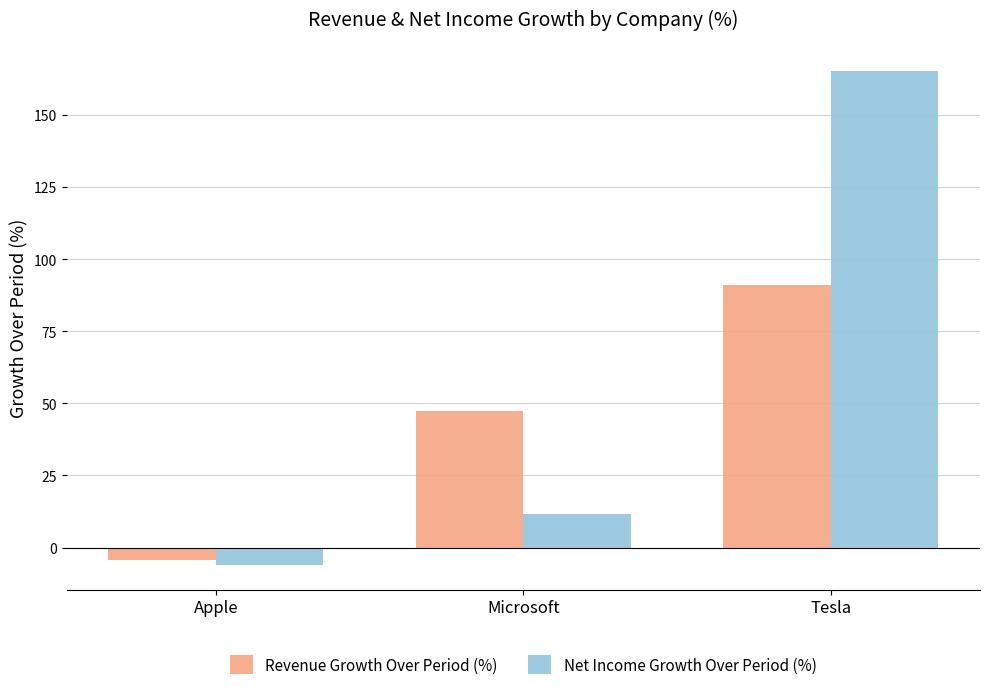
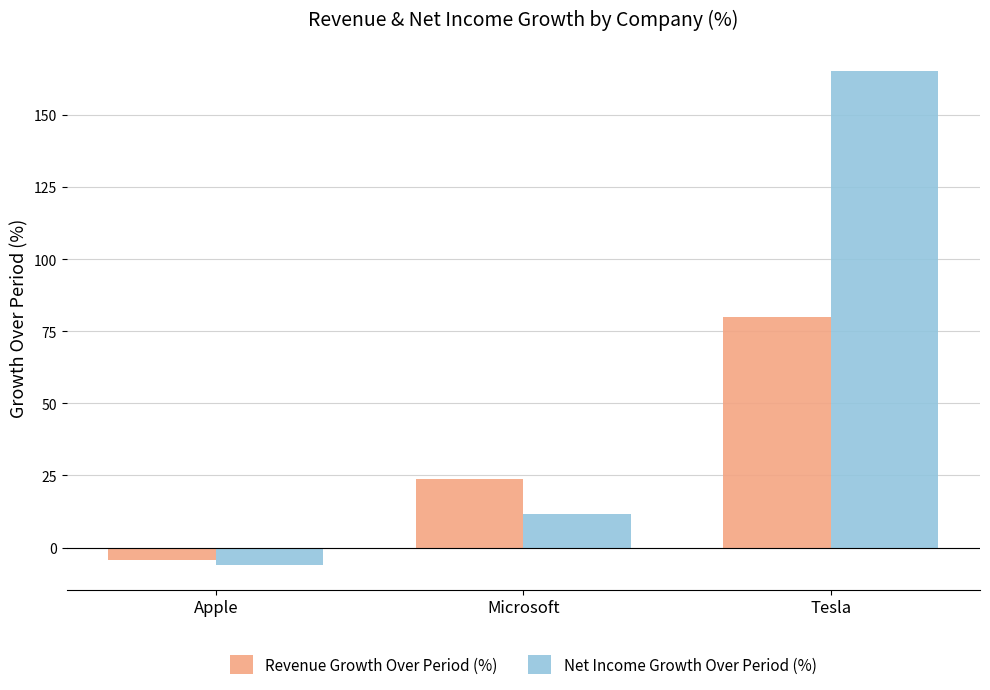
  {
    "Revenue Growth Over Period (%)": {
      "Apple": -4,
-     "Microsoft": 47,
-     "Tesla": 91
+     "Microsoft": 24,
+     "Tesla": 80
    },
    "Net Income Growth Over Period (%)": {
      "Apple": -6,
      "Microsoft": 12,
      "Tesla": 165
    }
  }
